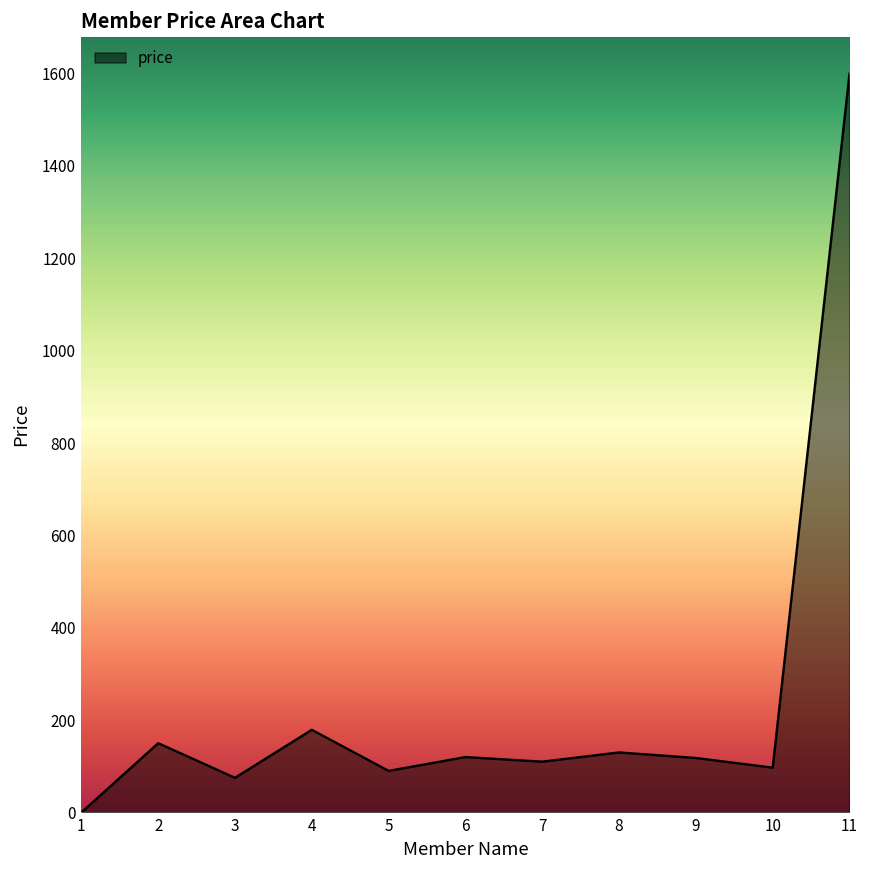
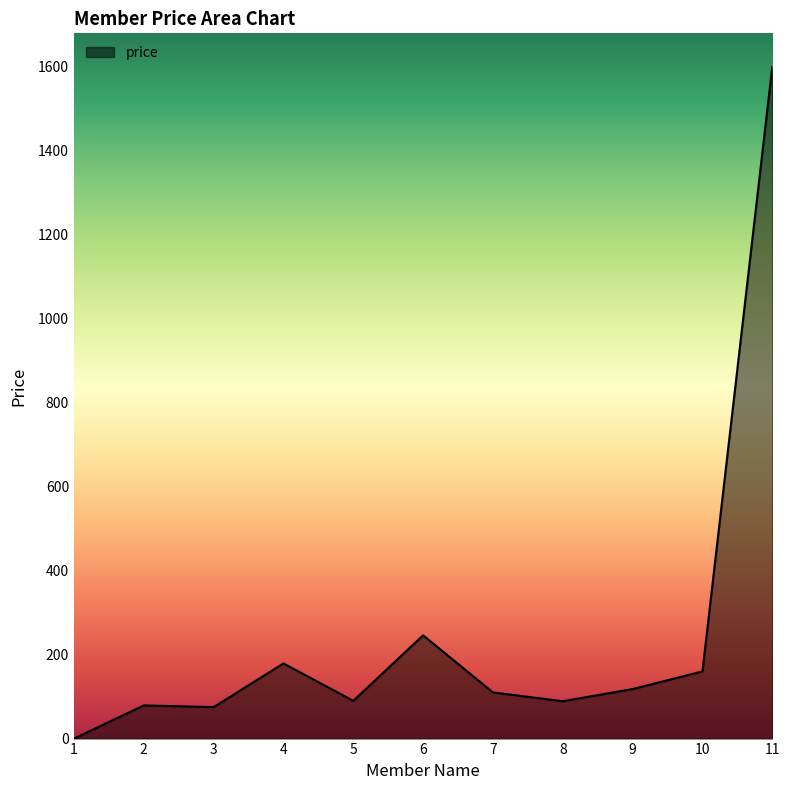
  {
    "1": 0,
-   "2": 150,
+   "2": 80,
    "3": 80,
    "4": 180,
    "5": 90,
-   "6": 120,
+   "6": 250,
    "7": 110,
-   "8": 130,
+   "8": 90,
    "9": 120,
-   "10": 100,
+   "10": 160,
    "11": 1600
  }
